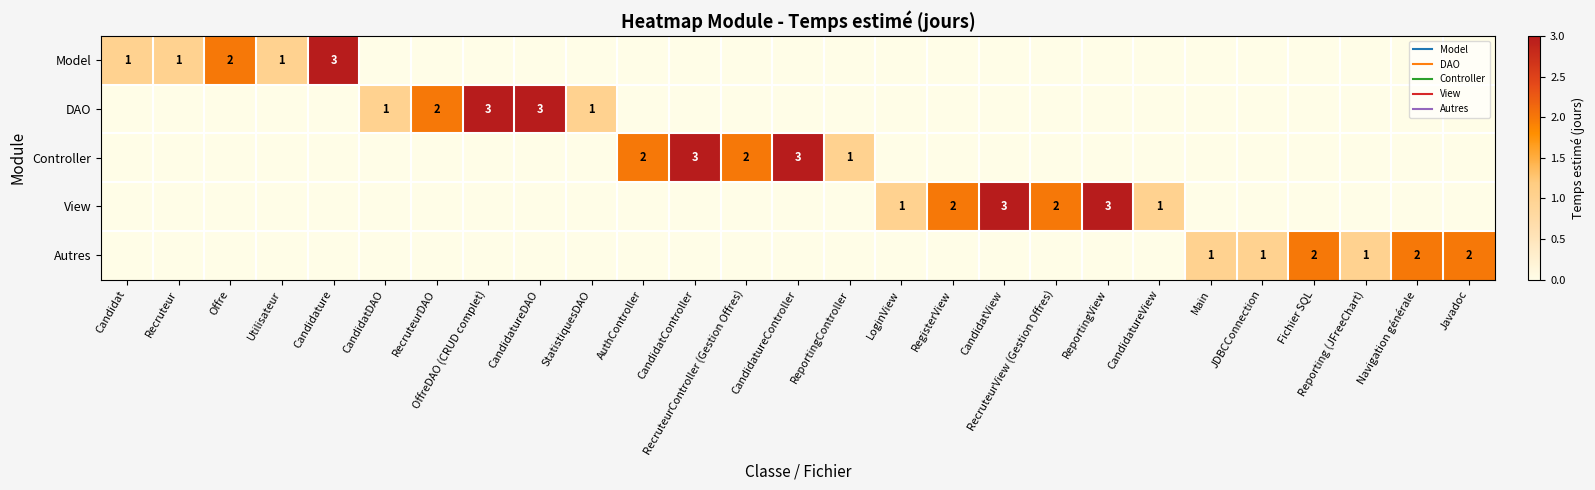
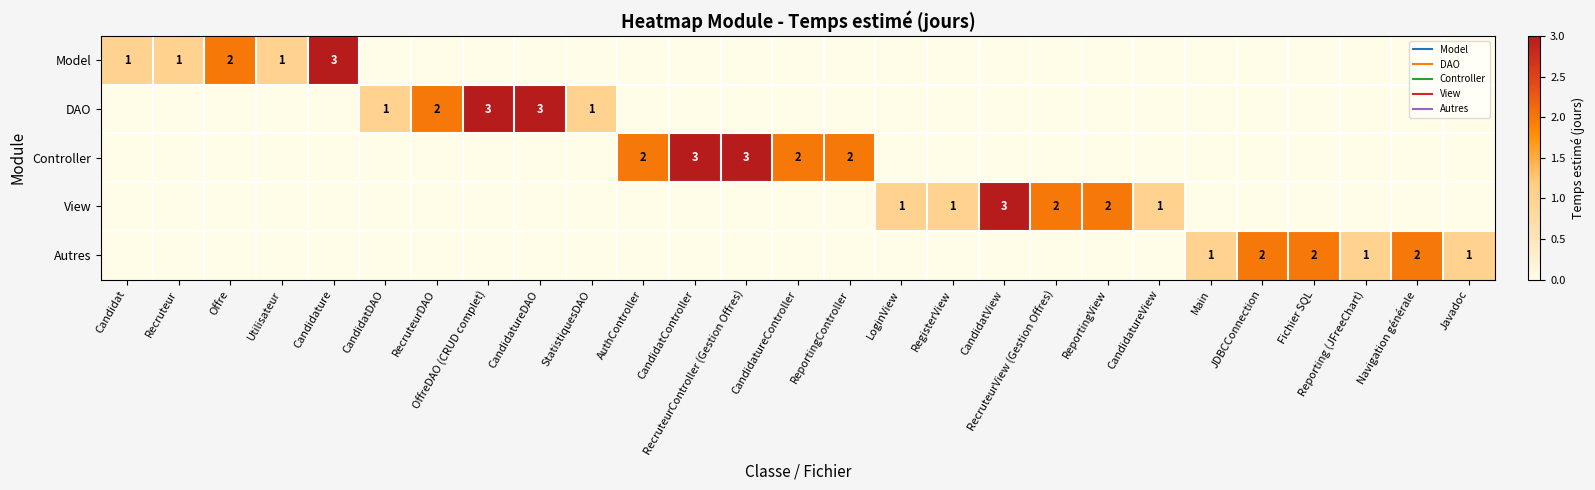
  {
    "Model": {
      "Candidat": 1,
      "Recruteur": 1,
      "Offre": 2,
      "Utilisateur": 1,
      "Candidature": 3
    },
    "DAO": {
      "CandidatDAO": 1,
      "RecruteurDAO": 2,
      "OffreDAO (CRUD complet)": 3,
      "CandidatureDAO": 3,
      "StatistiquesDAO": 1
    },
    "Controller": {
      "AuthController": 2,
      "CandidatController": 3,
-     "RecruteurController (Gestion Offres)": 2,
-     "CandidatureController": 3,
-     "ReportingController": 1
+     "RecruteurController (Gestion Offres)": 3,
+     "CandidatureController": 2,
+     "ReportingController": 2
    },
    "View": {
      "LoginView": 1,
-     "RegisterView": 2,
+     "RegisterView": 1,
      "CandidatView": 3,
      "RecruteurView (Gestion Offres)": 2,
-     "ReportingView": 3,
+     "ReportingView": 2,
      "CandidatureView": 1
    },
    "Autres": {
      "Main": 1,
-     "JDBCConnection": 1,
+     "JDBCConnection": 2,
      "Fichier SQL": 2,
      "Reporting (JFreeChart)": 1,
      "Navigation générale": 2,
-     "Javadoc": 2
+     "Javadoc": 1
    }
  }
